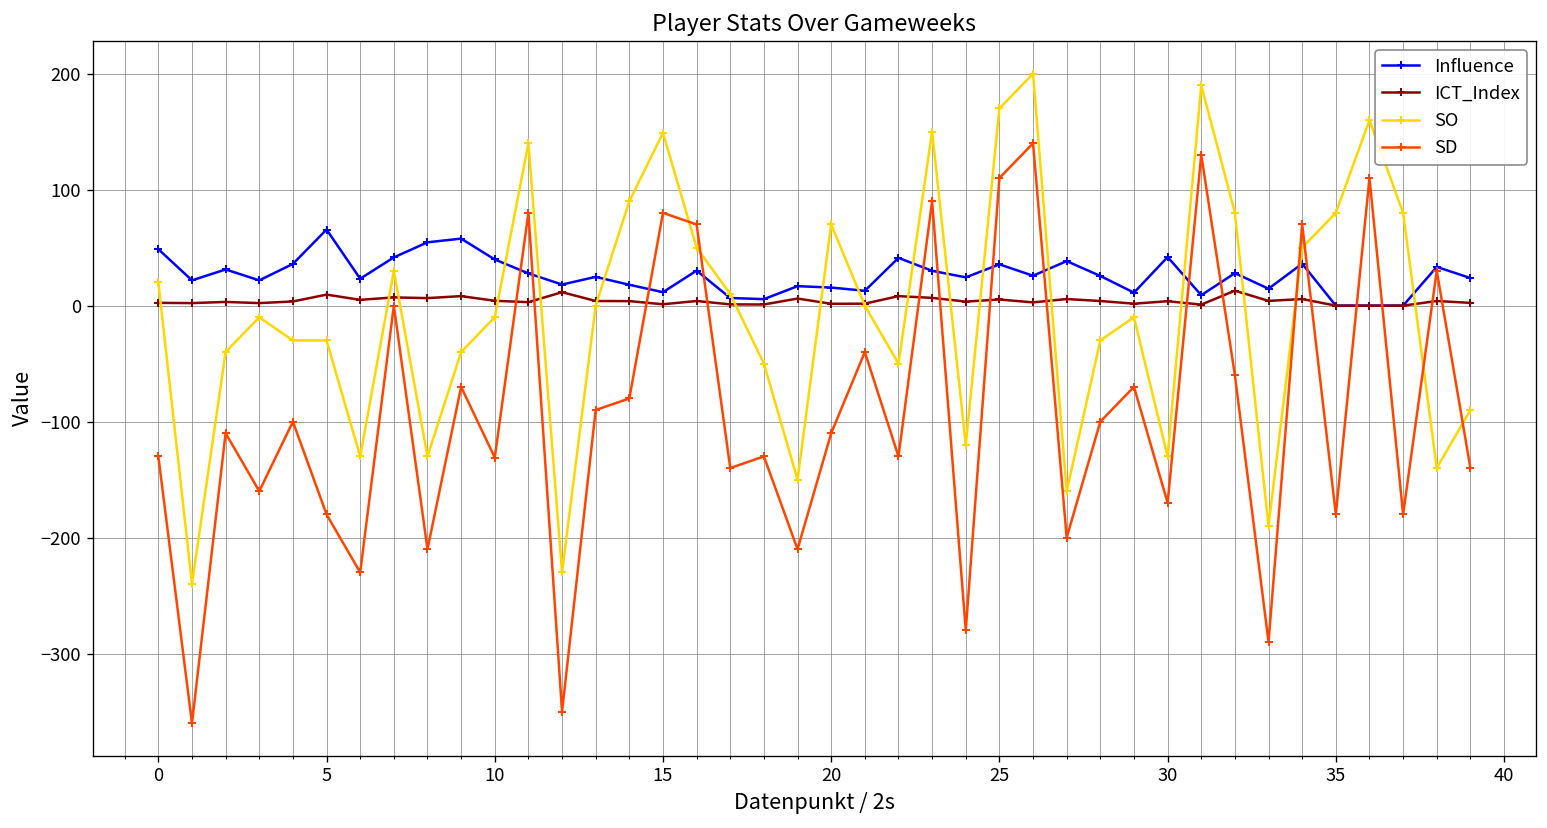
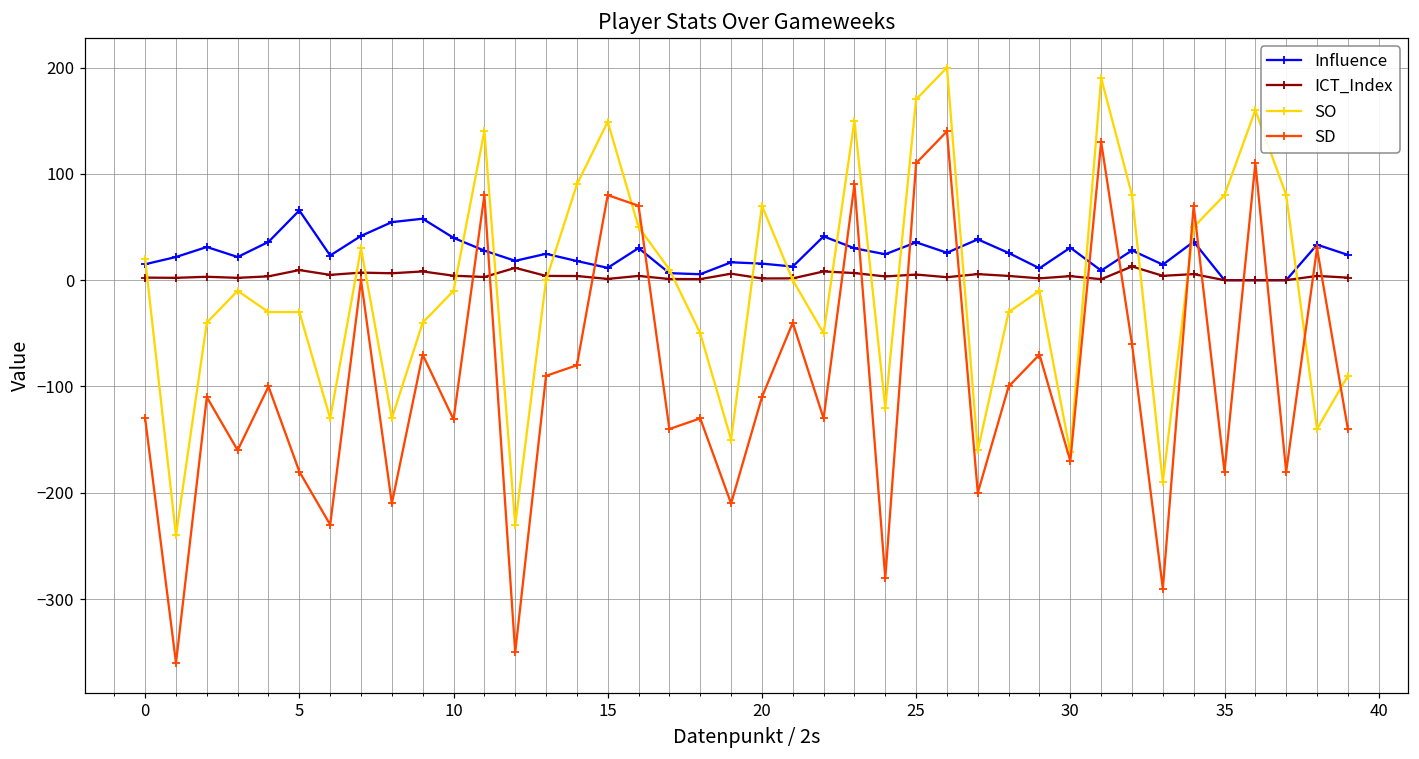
  {
    "Influence": {
-     "0": 50,
+     "0": 20,
      "5": 70,
      "10": 40,
      "15": 10,
      "20": 20,
      "25": 40,
-     "30": 40
+     "30": 30
    },
    "ICT_Index": {
      "0": 0,
      "5": 10,
      "10": 0,
      "15": 0,
      "20": 0,
      "25": 10,
      "30": 0
    },
    "SO": {
      "0": 20,
      "5": -30,
      "10": -10,
      "15": 150,
      "20": 70,
      "25": 170,
-     "30": -130,
+     "30": -160,
      "35": 80
    },
    "SD": {
      "0": -130,
      "5": -180,
      "10": -130,
      "15": 80,
      "20": -110,
      "25": 110,
      "30": -170,
      "35": -180
    }
  }
